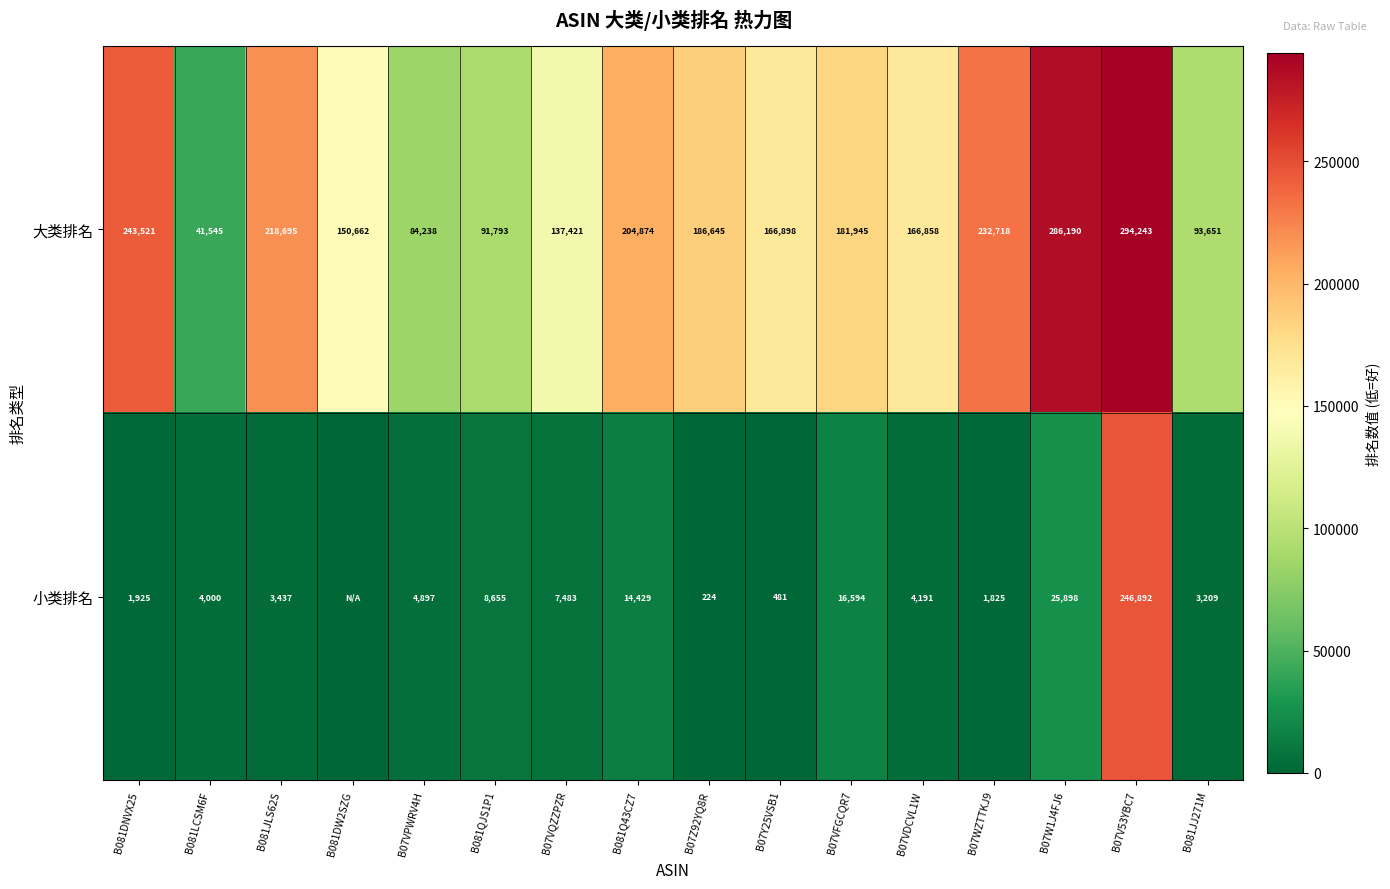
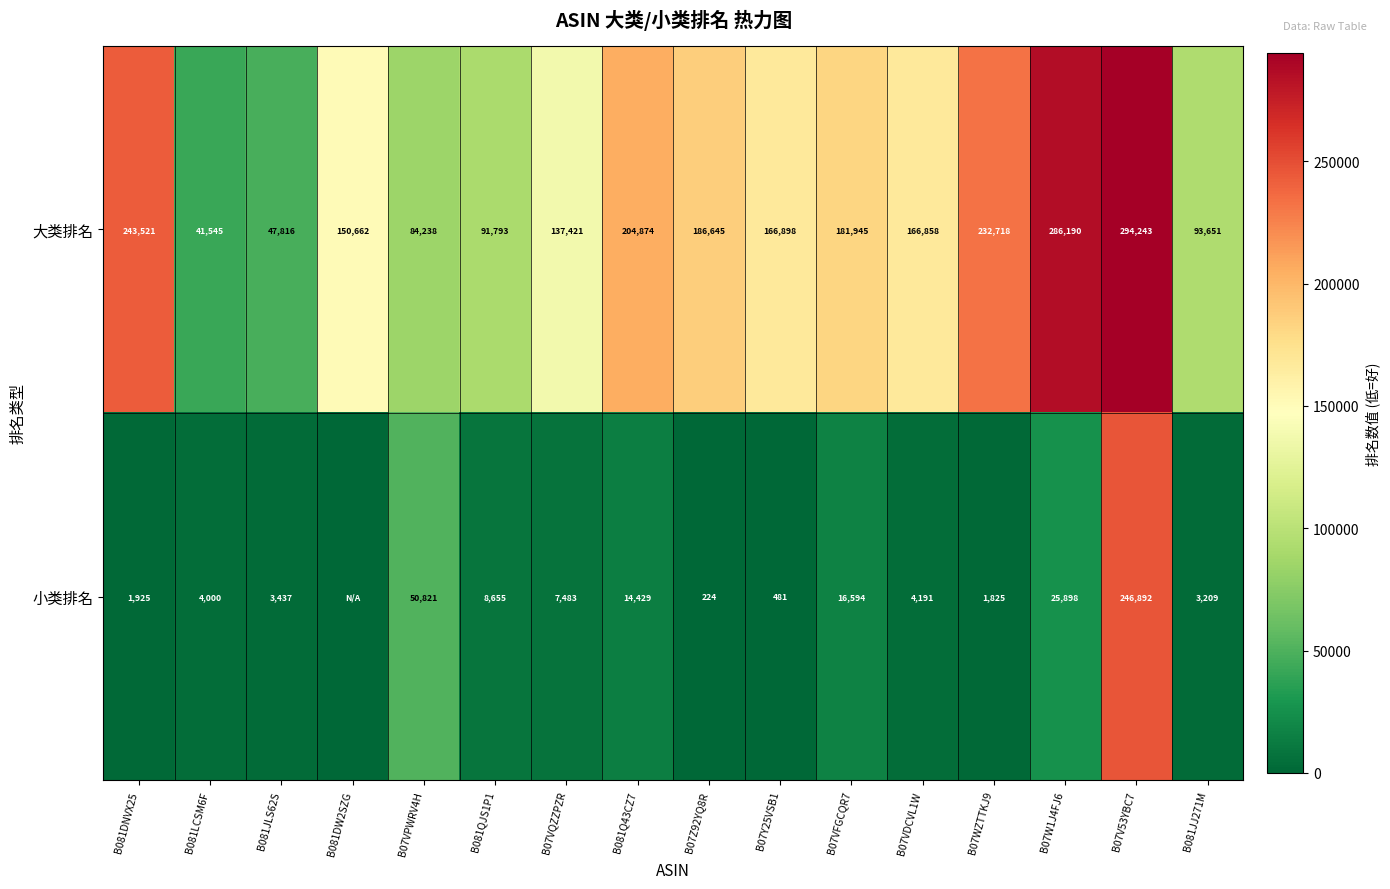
  {
    "大类排名": {
      "B081DNVX25": "243,521",
      "B081LCSM6F": "41,545",
-     "B081JLS62S": "218,695",
+     "B081JLS62S": "47,816",
      "B081DW2SZG": "150,662",
      "B07VPWRV4H": "84,238",
      "B081QJS1P1": "91,793",
      "B07VQZZPZR": "137,421",
      "B081Q43CZ7": "204,874",
      "B07Z92YQ8R": "186,645",
      "B07Y25VSB1": "166,898",
      "B07VFGCQR7": "181,945",
      "B07VDCVL1W": "166,858",
      "B07WZTTKJ9": "232,718",
      "B07W1J4FJ6": "286,190",
      "B07V53YBC7": "294,243",
      "B081JJ271M": "93,651"
    },
    "小类排名": {
      "B081DNVX25": "1,925",
      "B081LCSM6F": "4,000",
      "B081JLS62S": "3,437",
-     "B07VPWRV4H": "4,897",
+     "B07VPWRV4H": "50,821",
      "B081QJS1P1": "8,655",
      "B07VQZZPZR": "7,483",
      "B081Q43CZ7": "14,429",
      "B07Z92YQ8R": "224",
      "B07Y25VSB1": "481",
      "B07VFGCQR7": "16,594",
      "B07VDCVL1W": "4,191",
      "B07WZTTKJ9": "1,825",
      "B07W1J4FJ6": "25,898",
      "B07V53YBC7": "246,892",
      "B081JJ271M": "3,209"
    }
  }
